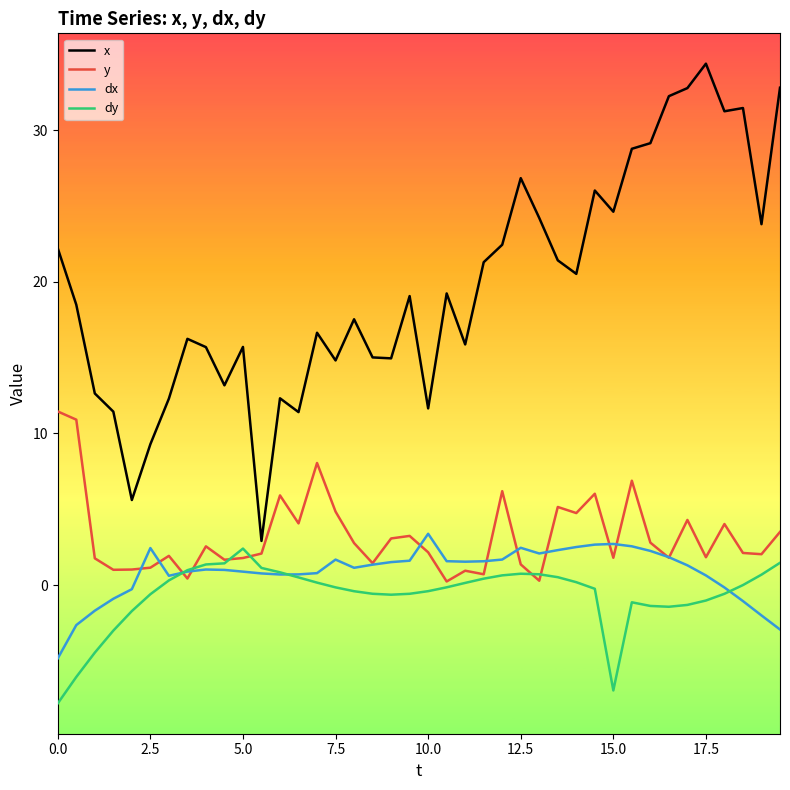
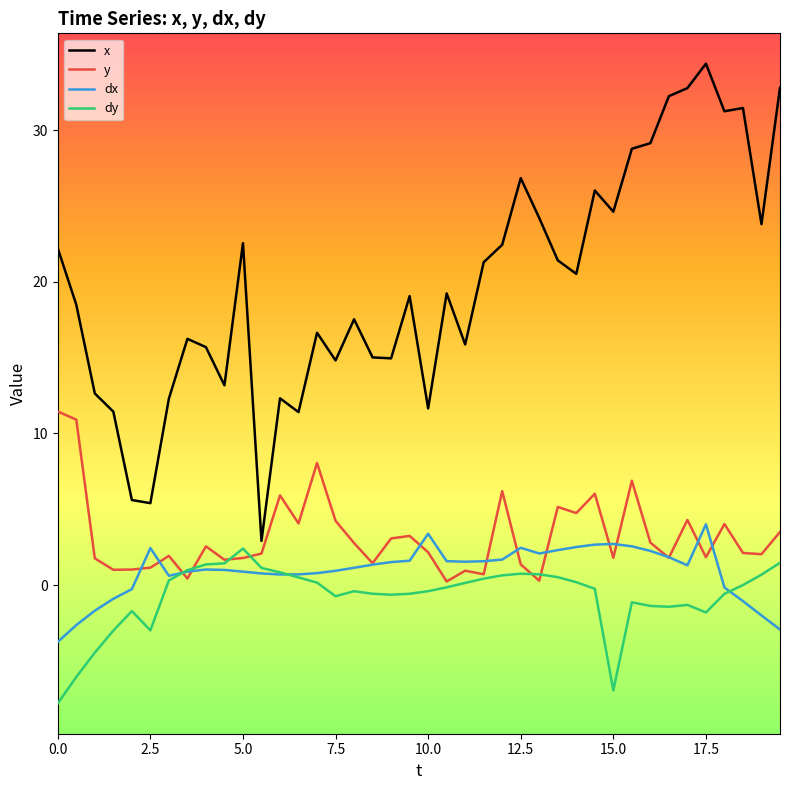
  {
    "x": {
      "0.0": 22.2,
-     "2.5": 9.3,
-     "5.0": 15.7,
+     "2.5": 5.4,
+     "5.0": 22.5,
      "7.5": 14.8,
      "10.0": 11.7,
      "12.5": 26.8,
      "15.0": 24.6,
      "17.5": 34.4
    },
    "y": {
      "0.0": 11.4,
      "2.5": 1.2,
      "5.0": 1.8,
-     "7.5": 4.8,
+     "7.5": 4.2,
      "10.0": 2.2,
      "12.5": 1.4,
      "15.0": 1.8,
      "17.5": 1.8
    },
    "dx": {
-     "0.0": -4.8,
+     "0.0": -3.7,
      "2.5": 2.4,
      "5.0": 0.9,
-     "7.5": 1.7,
+     "7.5": 0.9,
      "10.0": 3.4,
      "12.5": 2.5,
      "15.0": 2.7,
-     "17.5": 0.6
+     "17.5": 4.0
    },
    "dy": {
      "0.0": -7.8,
-     "2.5": -0.6,
+     "2.5": -3.0,
      "5.0": 2.4,
-     "7.5": -0.1,
+     "7.5": -0.7,
      "10.0": -0.4,
      "12.5": 0.8,
      "15.0": -6.9,
-     "17.5": -1.0
+     "17.5": -1.8
    }
  }
